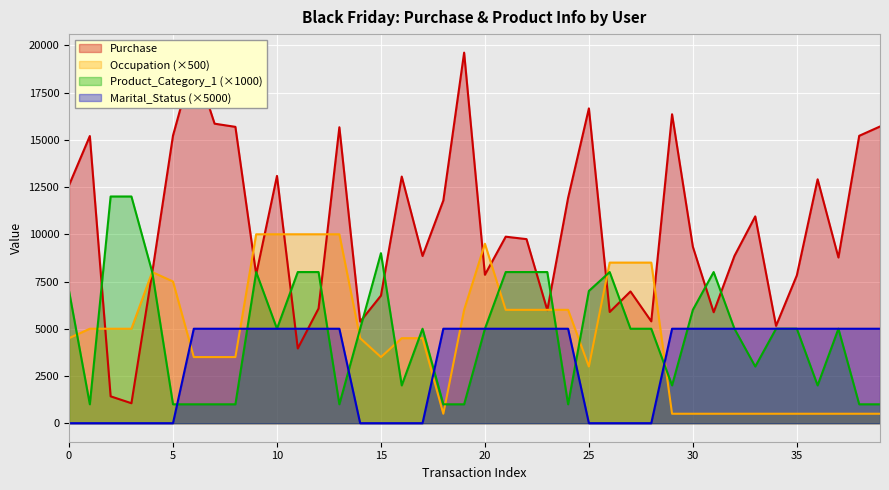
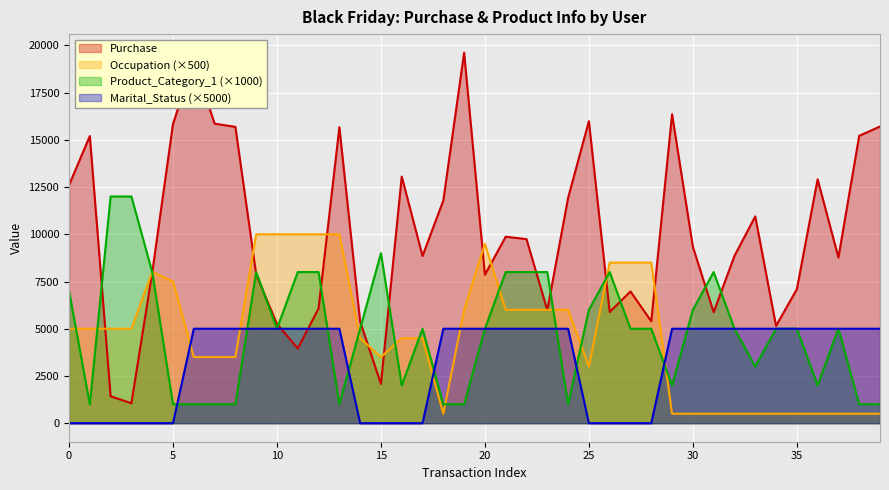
  {
    "Purchase": {
      "0": 12600,
-     "5": 15200,
-     "10": 13100,
-     "15": 6800,
+     "5": 15800,
+     "10": 5300,
+     "15": 2100,
      "20": 7900,
-     "25": 16700,
+     "25": 16000,
      "30": 9300,
-     "35": 7800
+     "35": 7100
    },
    "Occupation (×500)": {
-     "0": 4500,
+     "0": 5000,
      "5": 7500,
      "10": 10000,
      "15": 3500,
      "20": 9500,
      "25": 3000,
      "30": 500,
      "35": 500
    },
    "Product_Category_1 (×1000)": {
      "0": 7000,
      "5": 1000,
      "15": 9000,
-     "25": 7000,
+     "25": 6000,
      "30": 6000
    },
    "Marital_Status (×5000)": {
      "0": 0,
      "5": 0,
      "15": 0,
      "25": 0,
      "30": 5000
    }
  }
